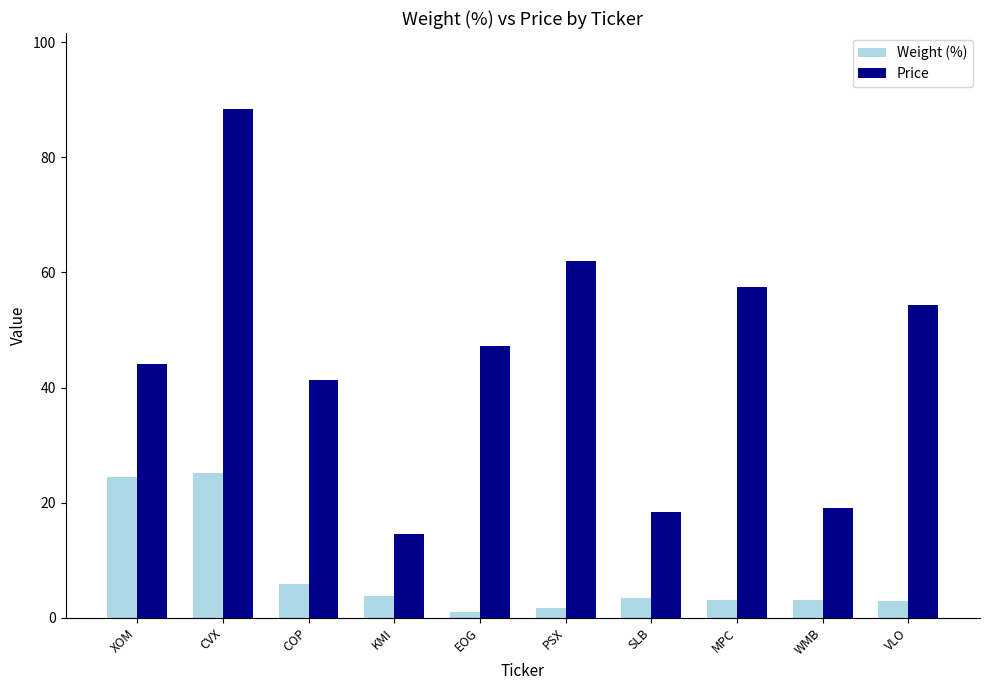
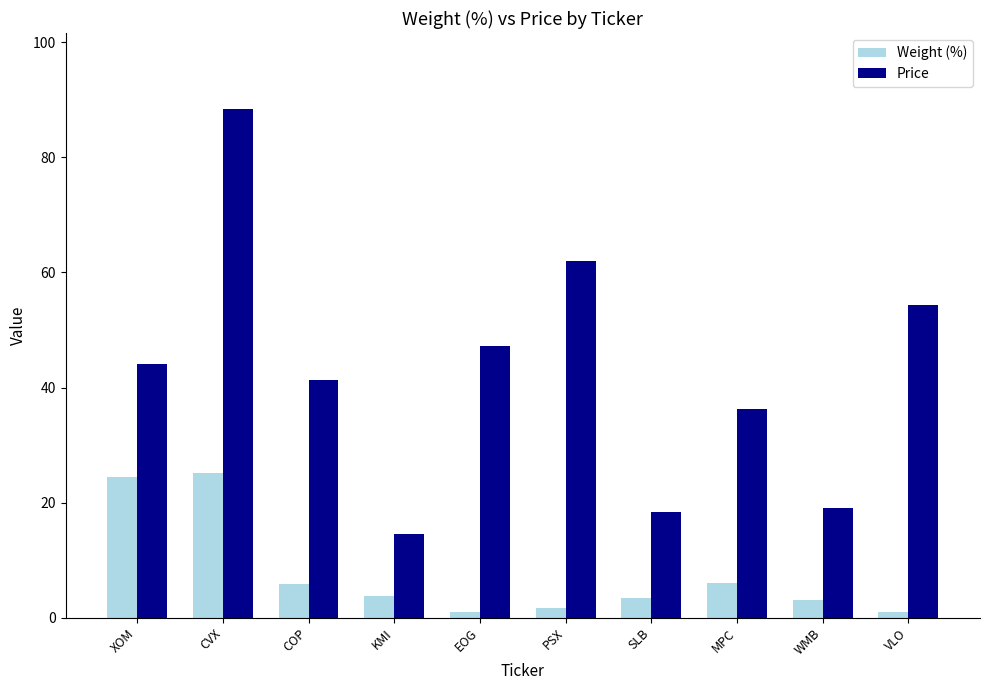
  {
    "Weight (%)": {
      "XOM": 24,
      "CVX": 25,
      "COP": 6,
      "KMI": 4,
      "EOG": 1,
      "PSX": 2,
      "SLB": 3,
-     "MPC": 3,
+     "MPC": 6,
      "WMB": 3,
-     "VLO": 3
+     "VLO": 1
    },
    "Price": {
      "XOM": 44,
      "CVX": 88,
      "COP": 41,
      "KMI": 15,
      "EOG": 47,
      "PSX": 62,
      "SLB": 18,
-     "MPC": 57,
+     "MPC": 36,
      "WMB": 19,
      "VLO": 54
    }
  }
